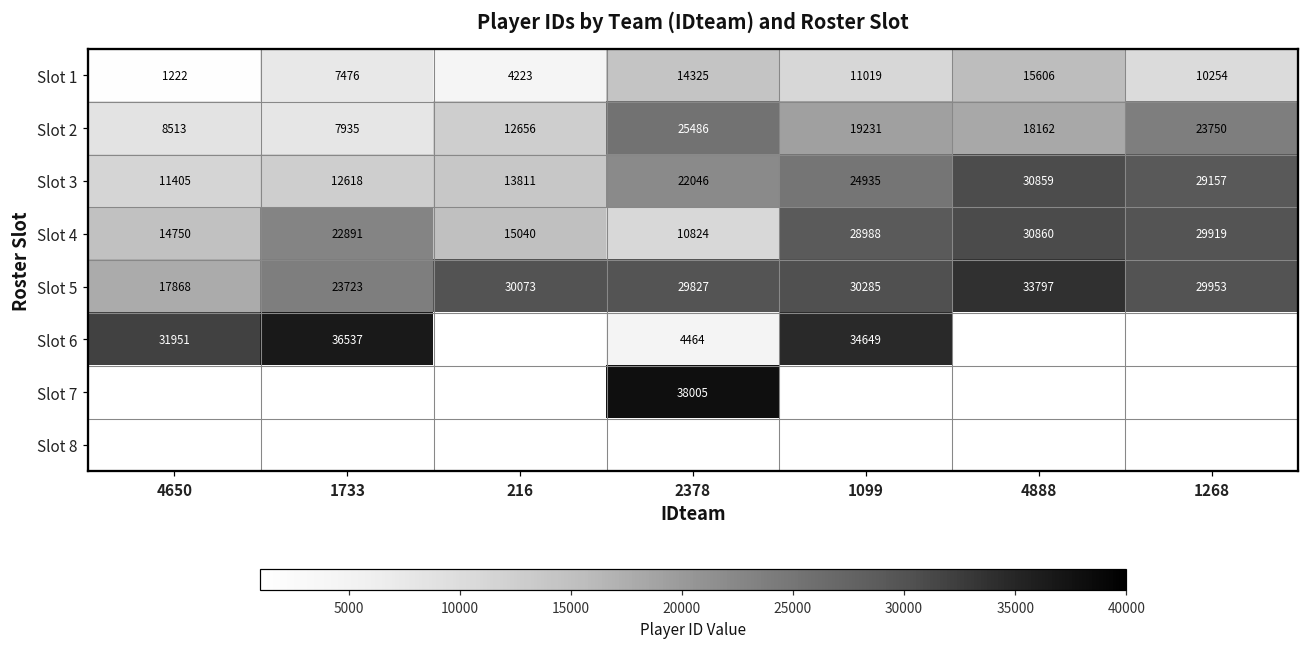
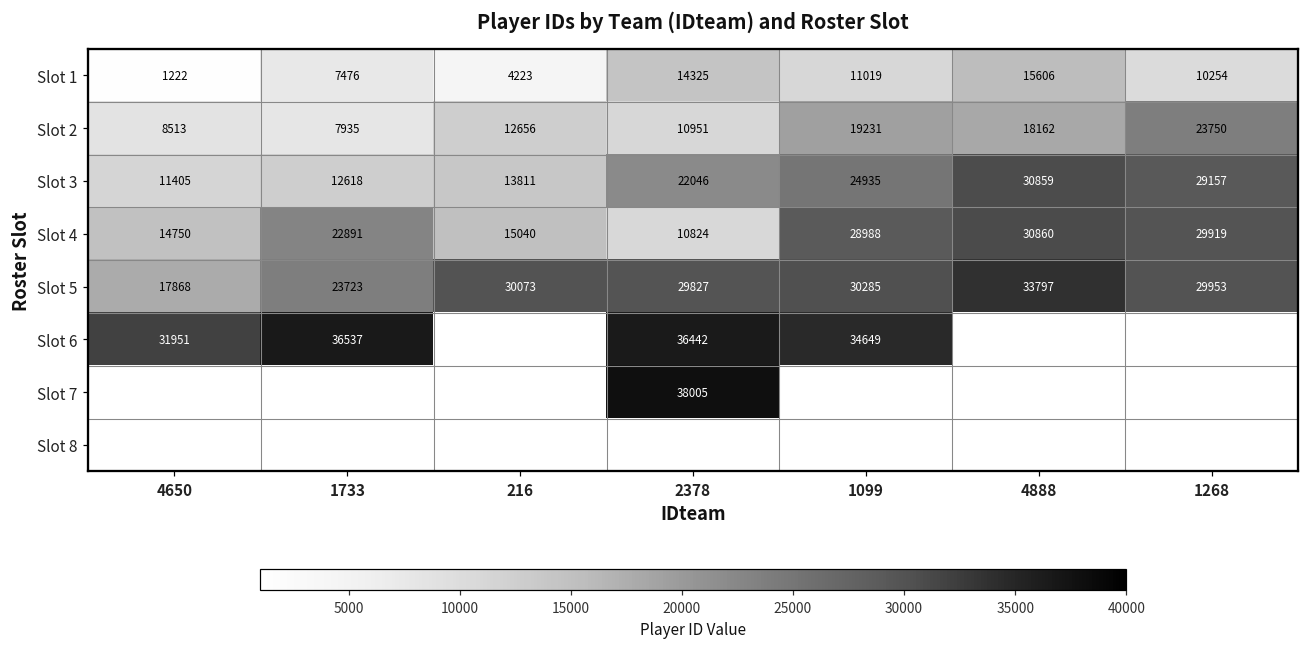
  {
    "Slot 1": {
      "4650": 1222,
      "1733": 7476,
      "216": 4223,
      "2378": 14325,
      "1099": 11019,
      "4888": 15606,
      "1268": 10254
    },
    "Slot 2": {
      "4650": 8513,
      "1733": 7935,
      "216": 12656,
-     "2378": 25486,
+     "2378": 10951,
      "1099": 19231,
      "4888": 18162,
      "1268": 23750
    },
    "Slot 3": {
      "4650": 11405,
      "1733": 12618,
      "216": 13811,
      "2378": 22046,
      "1099": 24935,
      "4888": 30859,
      "1268": 29157
    },
    "Slot 4": {
      "4650": 14750,
      "1733": 22891,
      "216": 15040,
      "2378": 10824,
      "1099": 28988,
      "4888": 30860,
      "1268": 29919
    },
    "Slot 5": {
      "4650": 17868,
      "1733": 23723,
      "216": 30073,
      "2378": 29827,
      "1099": 30285,
      "4888": 33797,
      "1268": 29953
    },
    "Slot 6": {
      "4650": 31951,
      "1733": 36537,
-     "2378": 4464,
+     "2378": 36442,
      "1099": 34649
    },
    "Slot 7": {
      "2378": 38005
    }
  }
